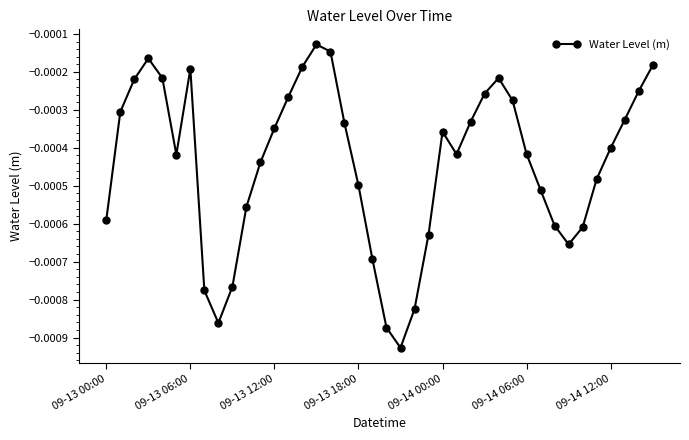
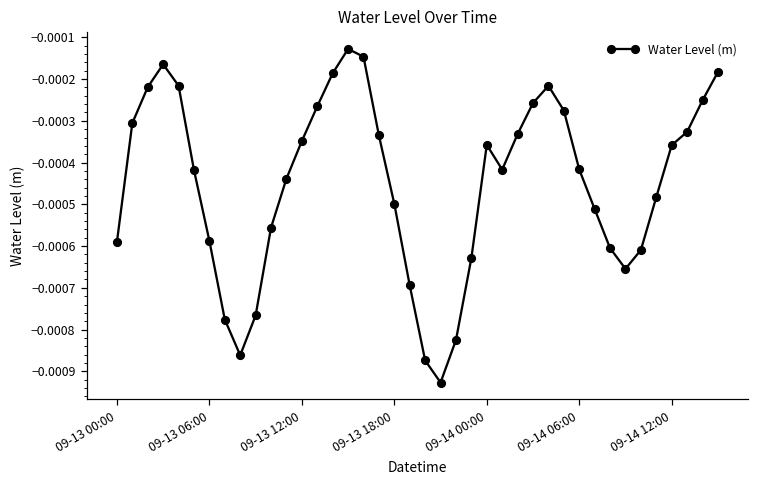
  {
    "09-13 00:00": -0.00059,
-   "09-13 06:00": -0.00019,
+   "09-13 06:00": -0.00059,
    "09-13 12:00": -0.00035,
    "09-13 18:00": -0.00050,
    "09-14 00:00": -0.00036,
    "09-14 06:00": -0.00042,
-   "09-14 12:00": -0.00040
+   "09-14 12:00": -0.00036
  }
